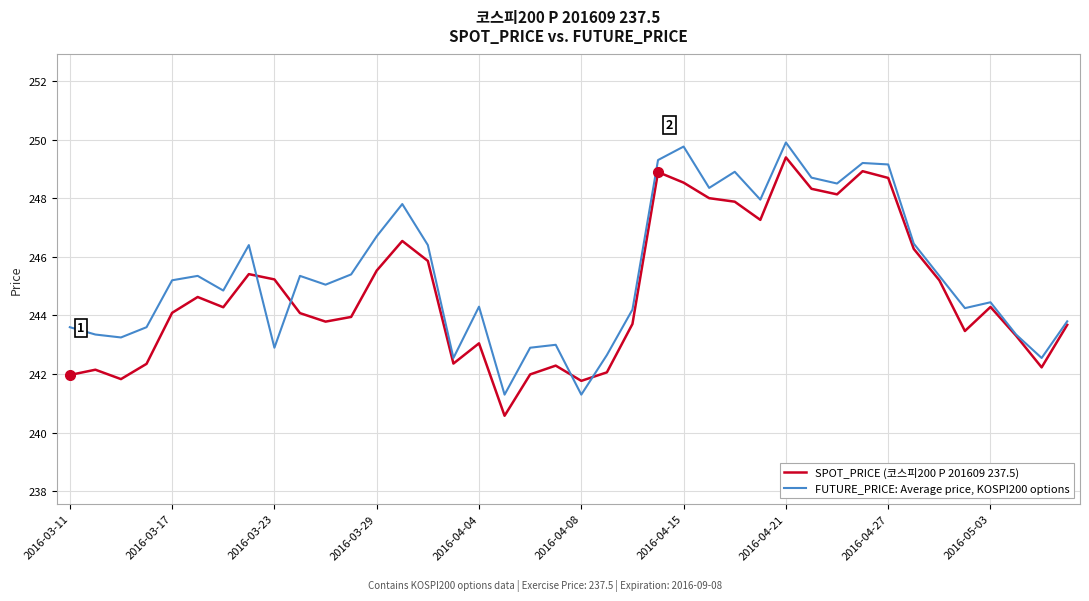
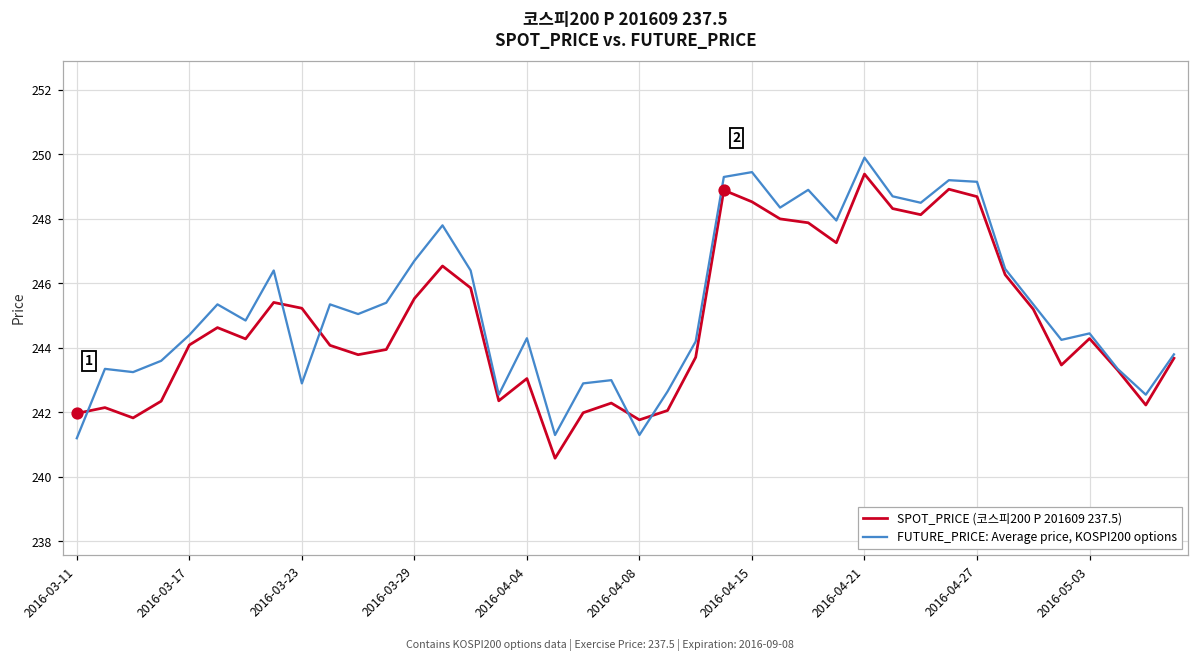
  {
    "FUTURE_PRICE: Average price, KOSPI200 options": {
-     "2016-03-11": 243.6,
-     "2016-03-17": 245.2,
+     "2016-03-11": 241.2,
+     "2016-03-17": 244.4,
      "2016-03-23": 242.9,
      "2016-03-29": 246.7,
      "2016-04-04": 244.3,
      "2016-04-08": 241.3,
-     "2016-04-15": 249.8,
+     "2016-04-15": 249.5,
      "2016-04-21": 249.9,
      "2016-04-27": 249.2,
      "2016-05-03": 244.5
    }
  }
